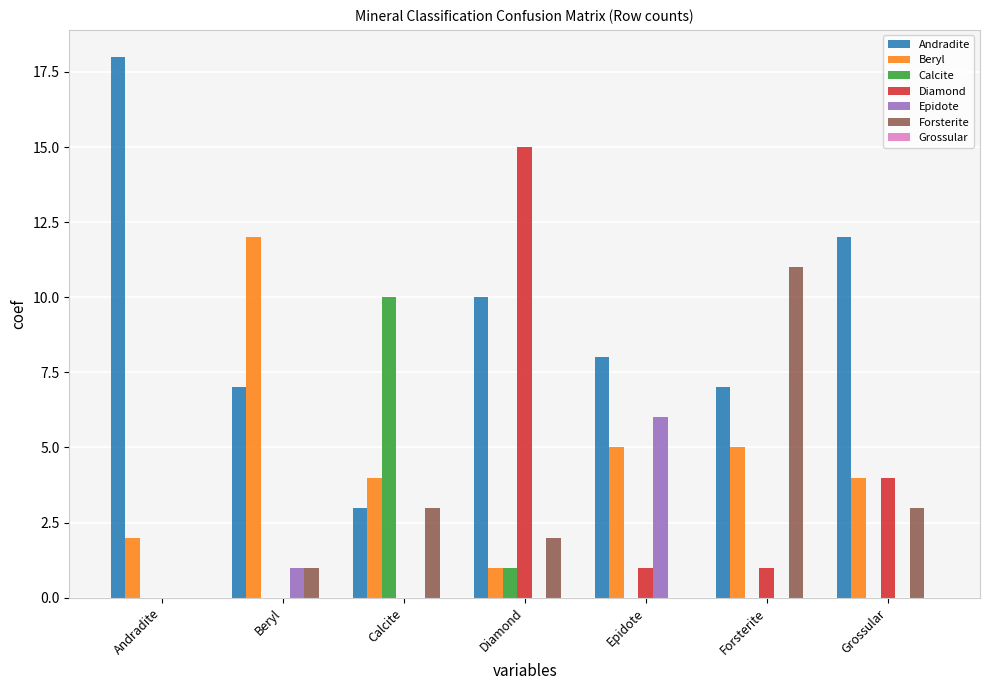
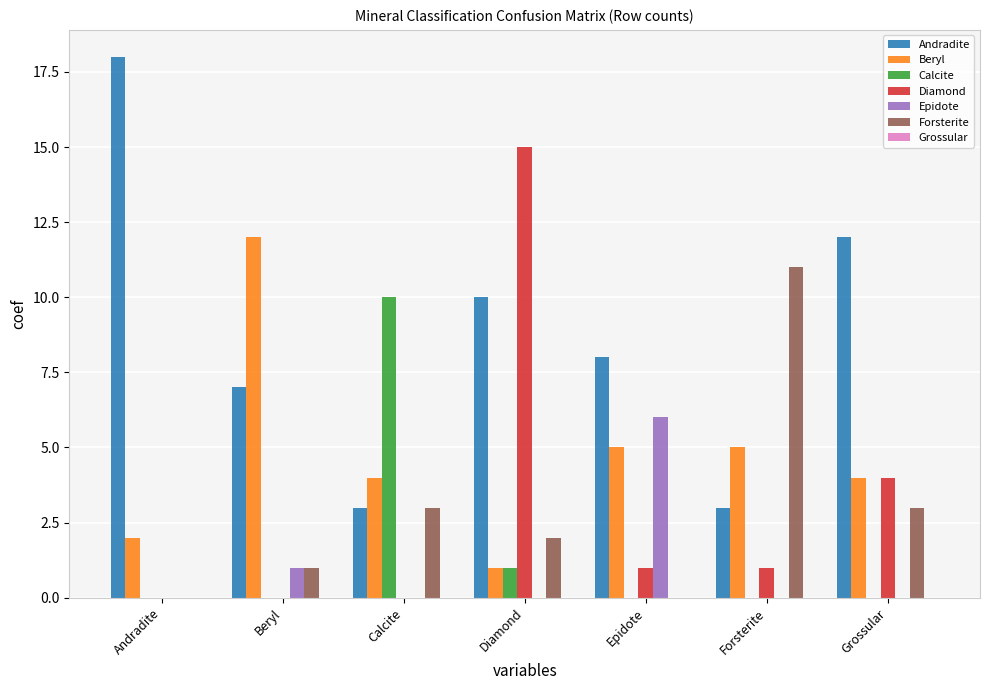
  {
    "Andradite": {
      "Andradite": 18,
      "Beryl": 7,
      "Calcite": 3,
      "Diamond": 10,
      "Epidote": 8,
-     "Forsterite": 7,
+     "Forsterite": 3,
      "Grossular": 12
    },
    "Beryl": {
      "Andradite": 2,
      "Beryl": 12,
      "Calcite": 4,
      "Diamond": 1,
      "Epidote": 5,
      "Forsterite": 5,
      "Grossular": 4
    },
    "Calcite": {
      "Andradite": 0,
      "Beryl": 0,
      "Calcite": 10,
      "Diamond": 1,
      "Epidote": 0,
      "Forsterite": 0,
      "Grossular": 0
    },
    "Diamond": {
      "Andradite": 0,
      "Beryl": 0,
      "Calcite": 0,
      "Diamond": 15,
      "Epidote": 1,
      "Forsterite": 1,
      "Grossular": 4
    },
    "Epidote": {
      "Andradite": 0,
      "Beryl": 1,
      "Calcite": 0,
      "Diamond": 0,
      "Epidote": 6,
      "Forsterite": 0,
      "Grossular": 0
    },
    "Forsterite": {
      "Andradite": 0,
      "Beryl": 1,
      "Calcite": 3,
      "Diamond": 2,
      "Epidote": 0,
      "Forsterite": 11,
      "Grossular": 3
    },
    "Grossular": {
      "Andradite": 0,
      "Beryl": 0,
      "Calcite": 0,
      "Diamond": 0,
      "Epidote": 0,
      "Forsterite": 0,
      "Grossular": 0
    }
  }
